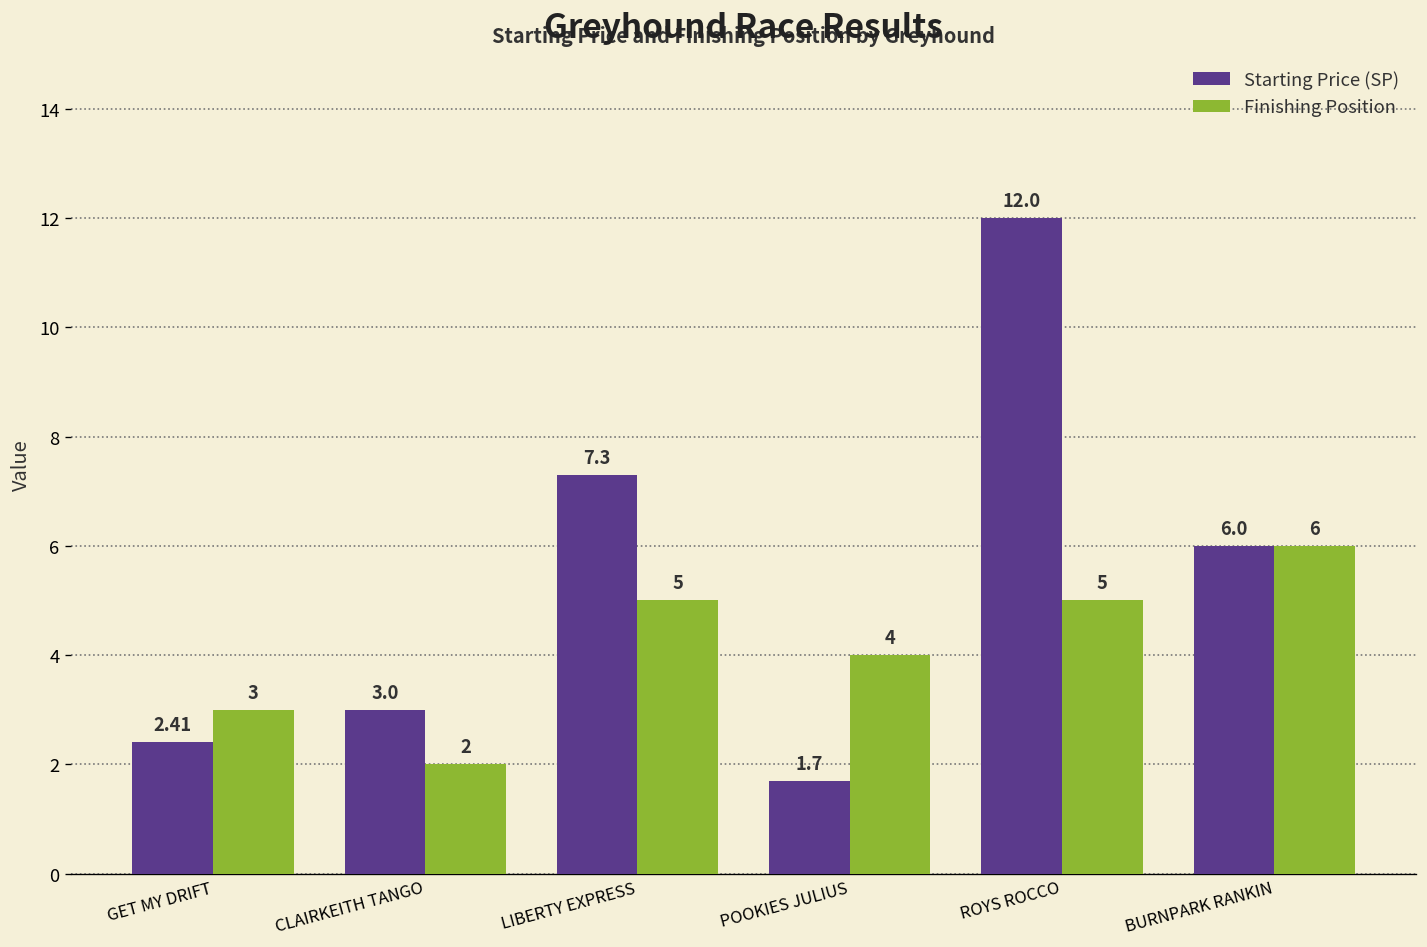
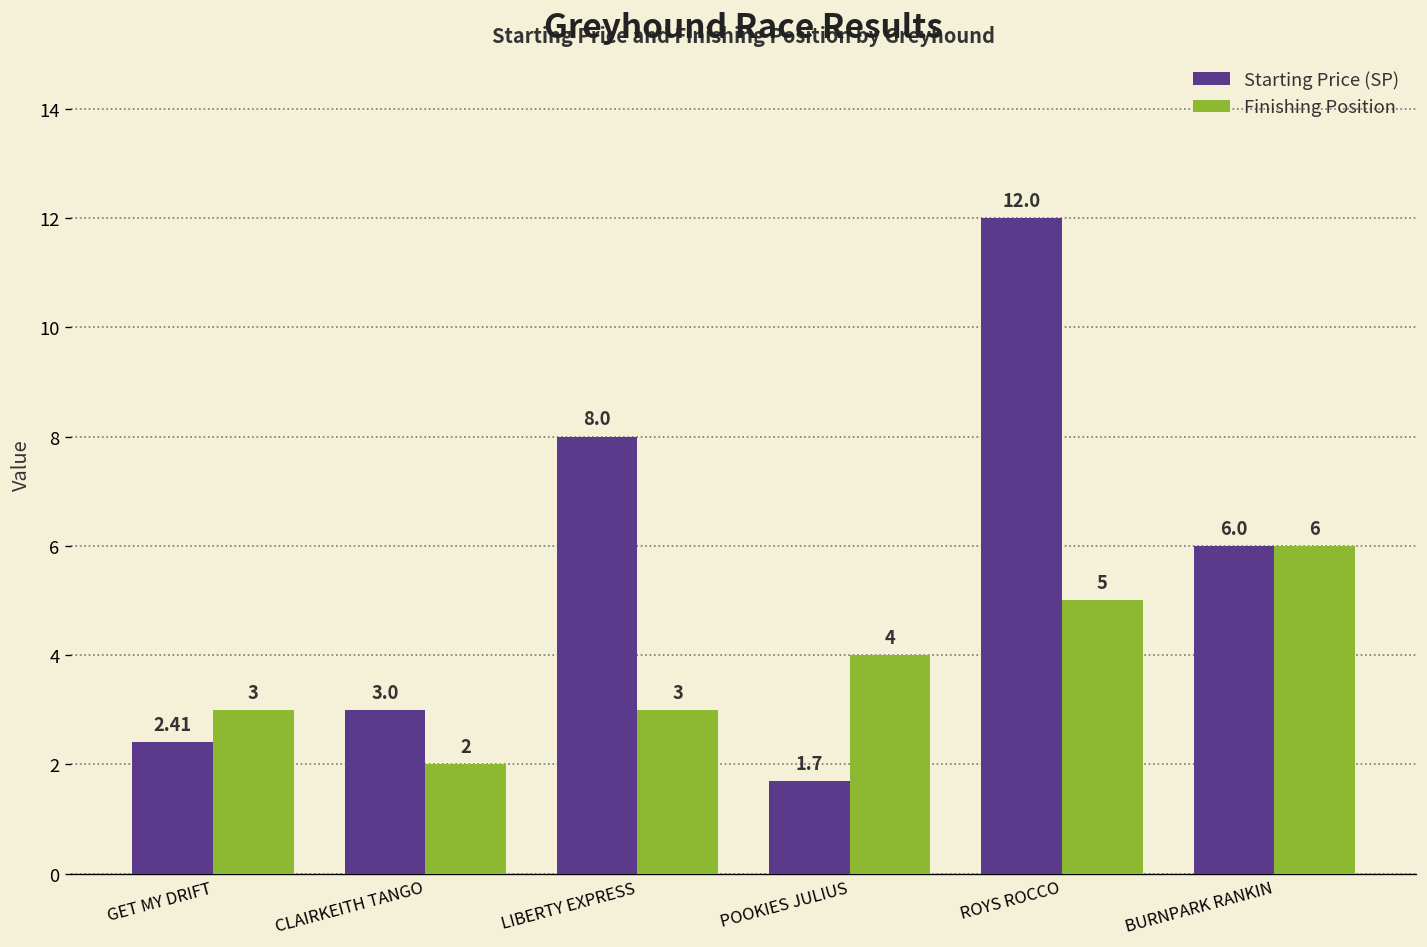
  {
    "Starting Price (SP)": {
      "GET MY DRIFT": 2.41,
      "CLAIRKEITH TANGO": 3.0,
-     "LIBERTY EXPRESS": 7.3,
+     "LIBERTY EXPRESS": 8.0,
      "POOKIES JULIUS": 1.7,
      "ROYS ROCCO": 12.0,
      "BURNPARK RANKIN": 6.0
    },
    "Finishing Position": {
      "GET MY DRIFT": 3,
      "CLAIRKEITH TANGO": 2,
-     "LIBERTY EXPRESS": 5,
+     "LIBERTY EXPRESS": 3,
      "POOKIES JULIUS": 4,
      "ROYS ROCCO": 5,
      "BURNPARK RANKIN": 6
    }
  }
